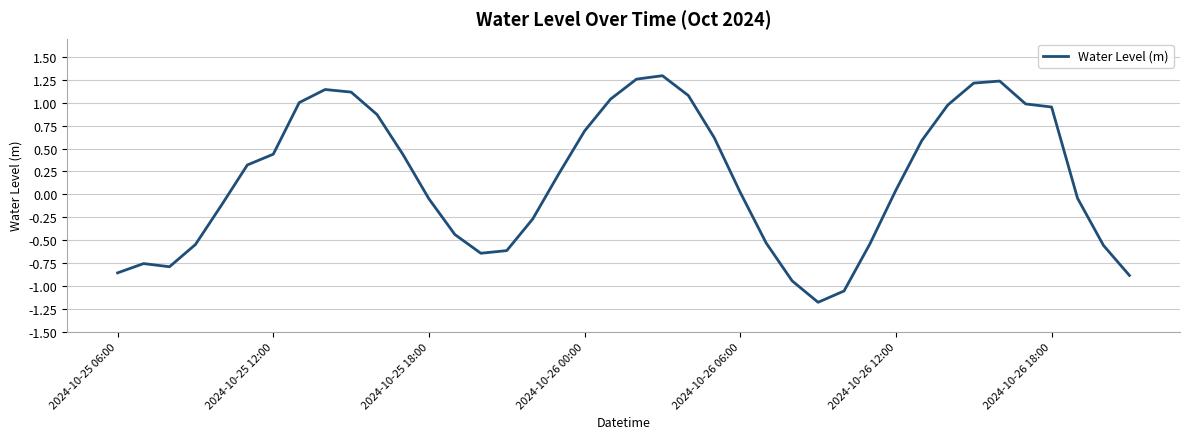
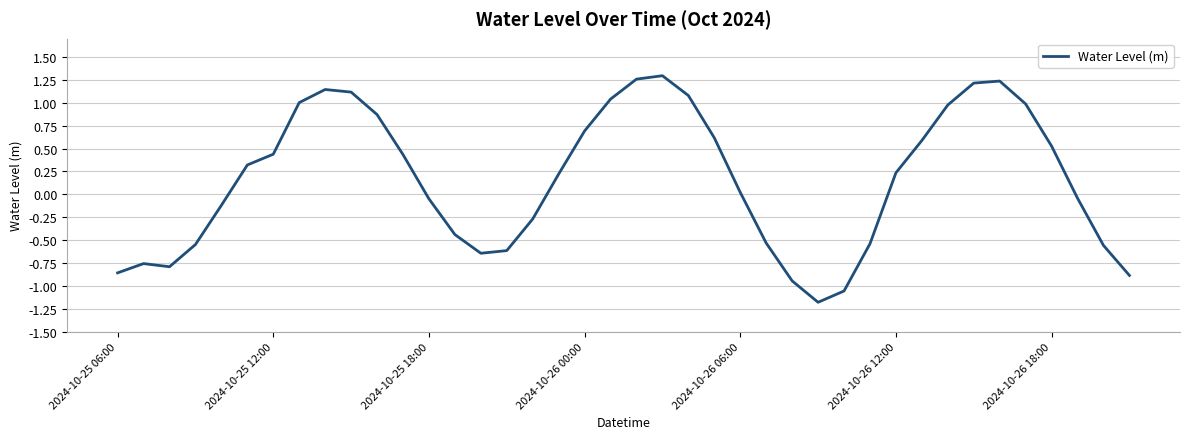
  {
    "2024-10-25 06:00": -0.9,
    "2024-10-25 12:00": 0.4,
    "2024-10-25 18:00": 0.0,
    "2024-10-26 00:00": 0.7,
    "2024-10-26 06:00": 0.0,
-   "2024-10-26 12:00": 0.0,
-   "2024-10-26 18:00": 1.0
+   "2024-10-26 12:00": 0.2,
+   "2024-10-26 18:00": 0.5
  }
